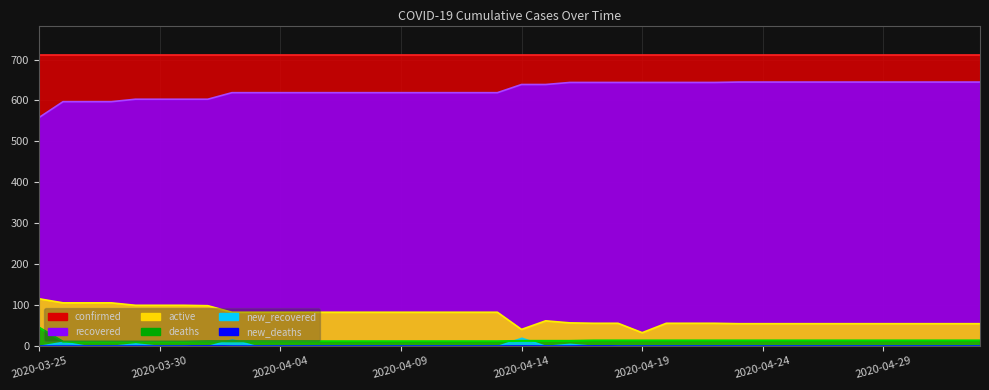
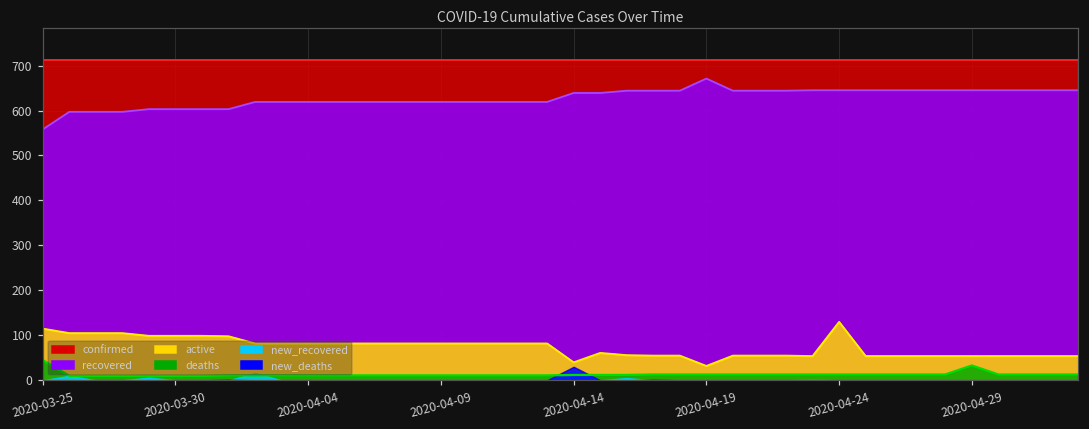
  {
    "confirmed": {
      "2020-03-25": 710,
      "2020-03-30": 710,
      "2020-04-04": 710,
      "2020-04-09": 710,
      "2020-04-14": 710,
      "2020-04-19": 710,
      "2020-04-24": 710,
      "2020-04-29": 710
    },
    "recovered": {
      "2020-03-25": 560,
      "2020-03-30": 600,
      "2020-04-04": 620,
      "2020-04-09": 620,
      "2020-04-14": 640,
-     "2020-04-19": 640,
+     "2020-04-19": 670,
      "2020-04-24": 650,
      "2020-04-29": 650
    },
    "active": {
      "2020-03-25": 120,
      "2020-03-30": 100,
      "2020-04-09": 80,
      "2020-04-14": 40,
      "2020-04-19": 30,
-     "2020-04-24": 50,
+     "2020-04-24": 130,
      "2020-04-29": 50
    },
    "deaths": {
      "2020-03-25": 50,
      "2020-03-30": 10,
      "2020-04-04": 10,
      "2020-04-09": 10,
      "2020-04-14": 10,
      "2020-04-19": 10,
      "2020-04-24": 10,
-     "2020-04-29": 10
+     "2020-04-29": 30
    },
    "new_recovered": {
      "2020-04-14": 20
    },
    "new_deaths": {
-     "2020-04-14": 0
+     "2020-04-14": 30
    }
  }
